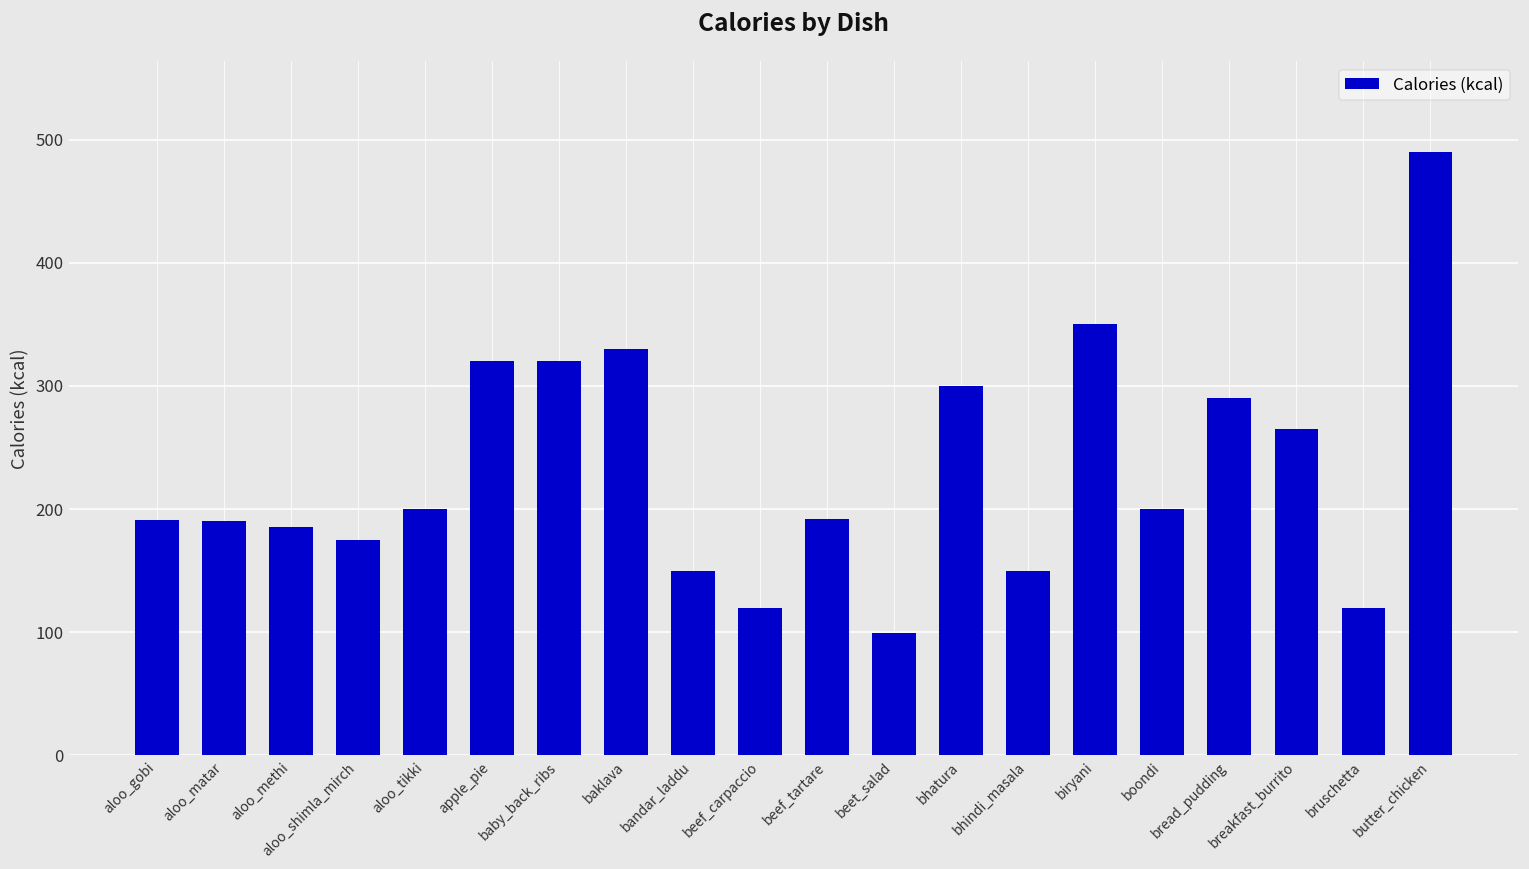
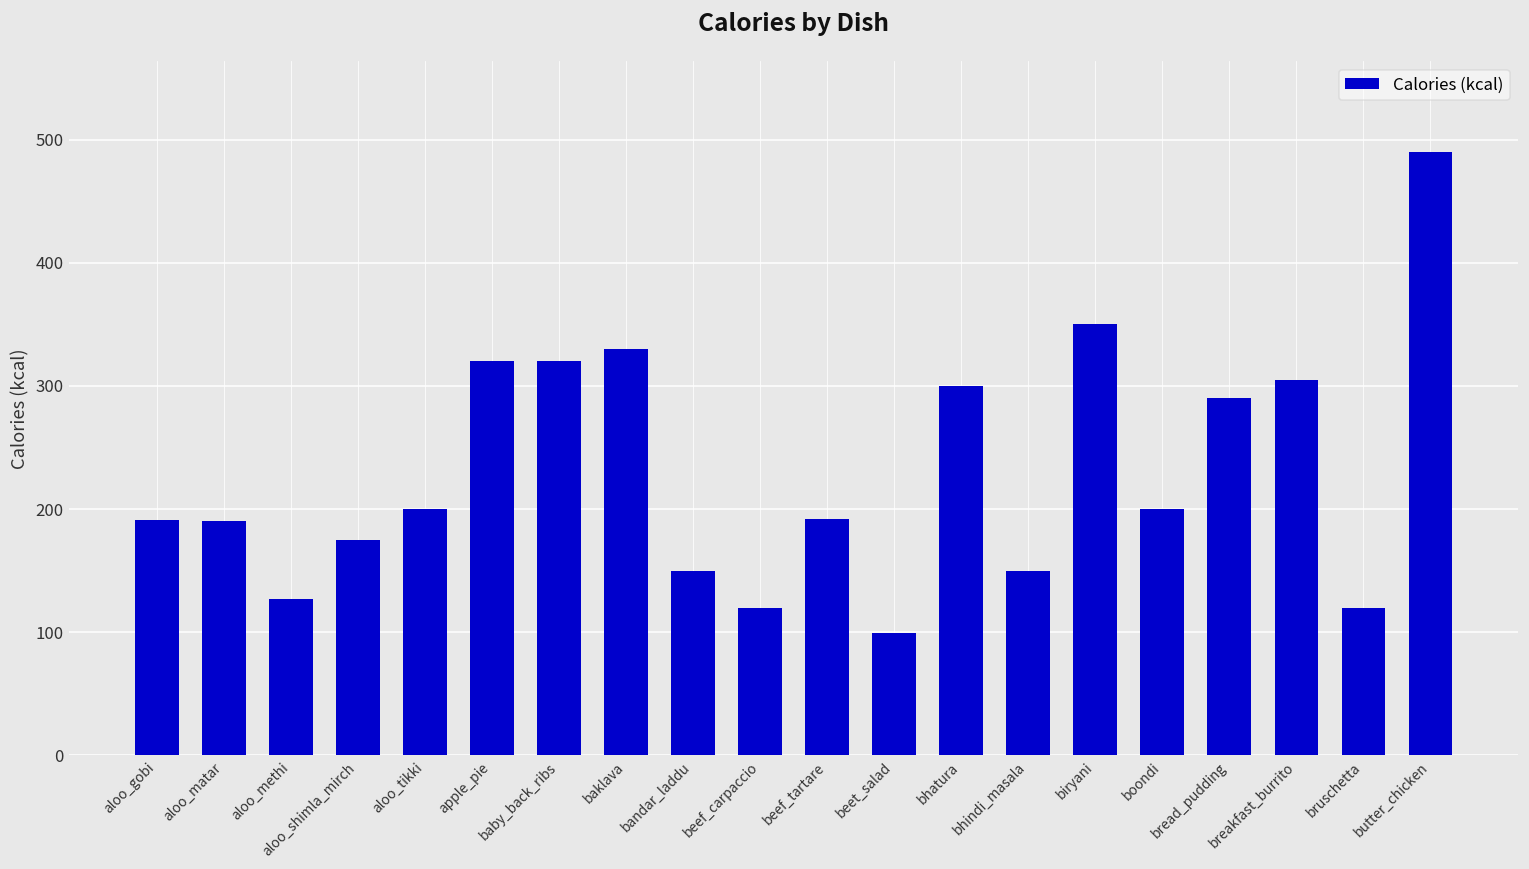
  {
    "aloo_gobi": 191,
    "aloo_matar": 190,
-   "aloo_methi": 185,
+   "aloo_methi": 127,
    "aloo_shimla_mirch": 175,
    "aloo_tikki": 200,
    "apple_pie": 320,
    "baby_back_ribs": 320,
    "baklava": 330,
    "bandar_laddu": 150,
    "beef_carpaccio": 120,
    "beef_tartare": 192,
    "beet_salad": 99,
    "bhatura": 300,
    "bhindi_masala": 150,
    "biryani": 350,
    "boondi": 200,
    "bread_pudding": 290,
-   "breakfast_burrito": 265,
+   "breakfast_burrito": 305,
    "bruschetta": 120,
    "butter_chicken": 490
  }
